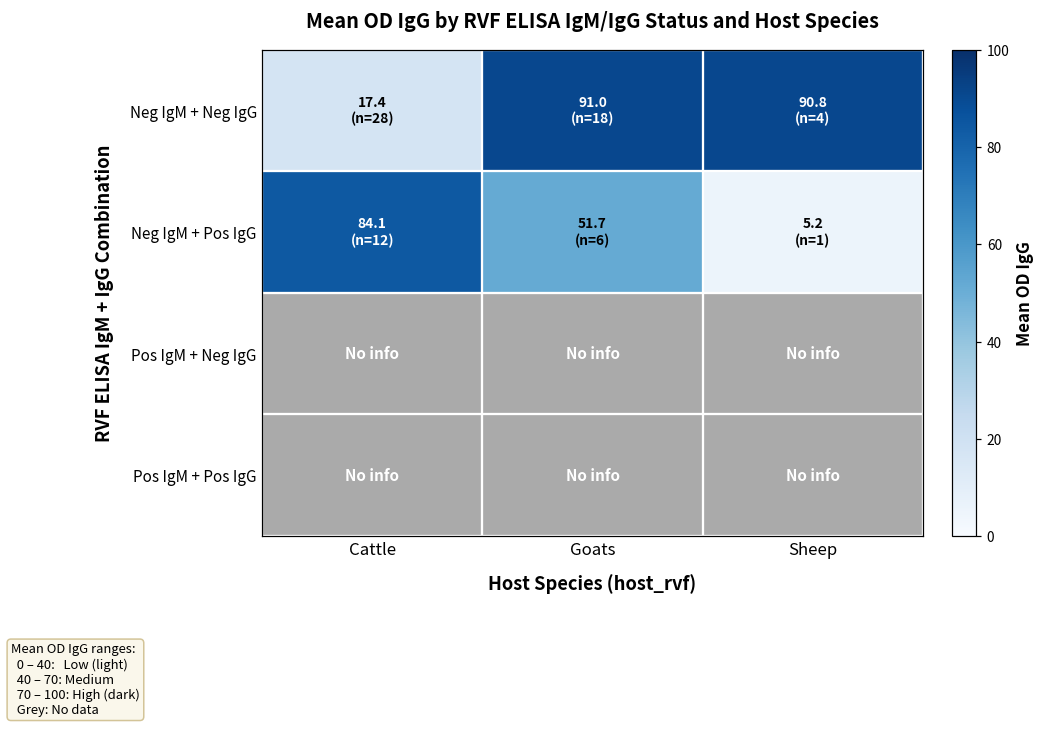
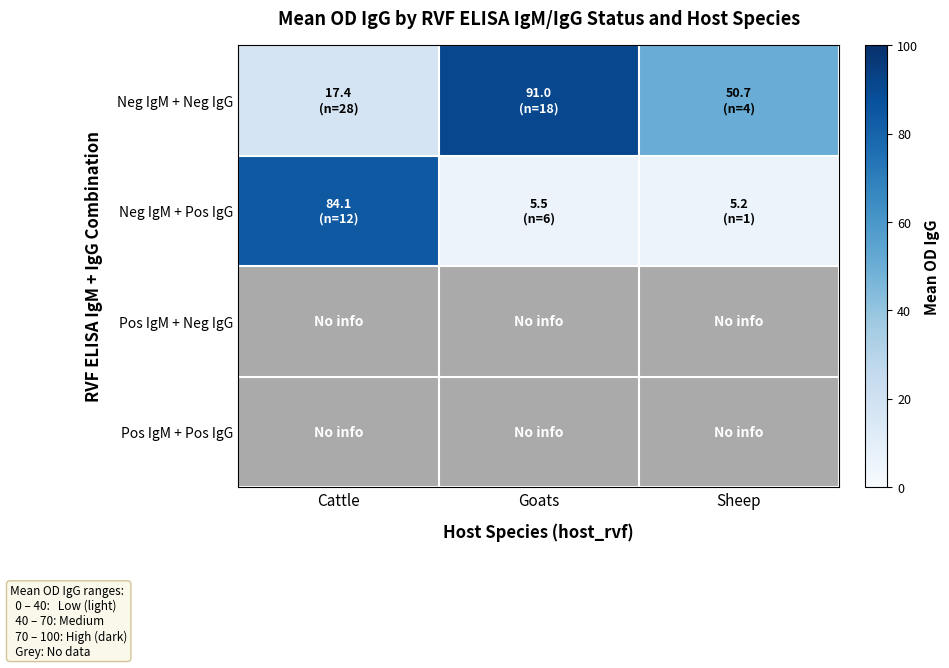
  {
    "Neg IgM + Neg IgG": {
-     "Sheep": 90.8
+     "Sheep": 50.7
    },
    "Neg IgM + Pos IgG": {
-     "Goats": 51.7
+     "Goats": 5.5
    }
  }
